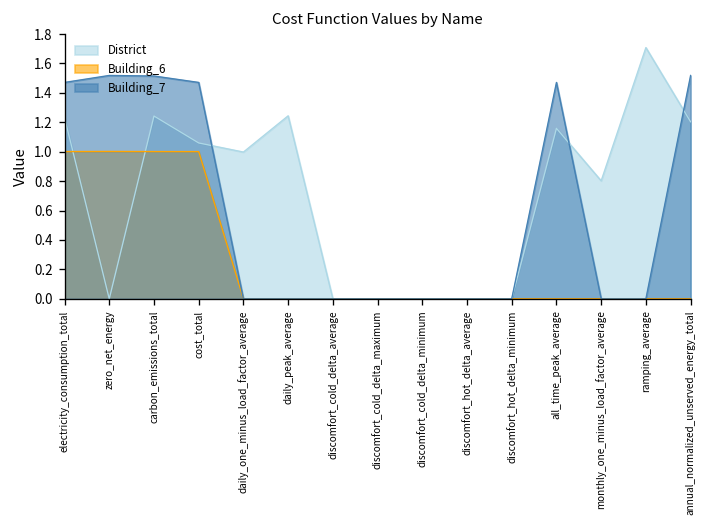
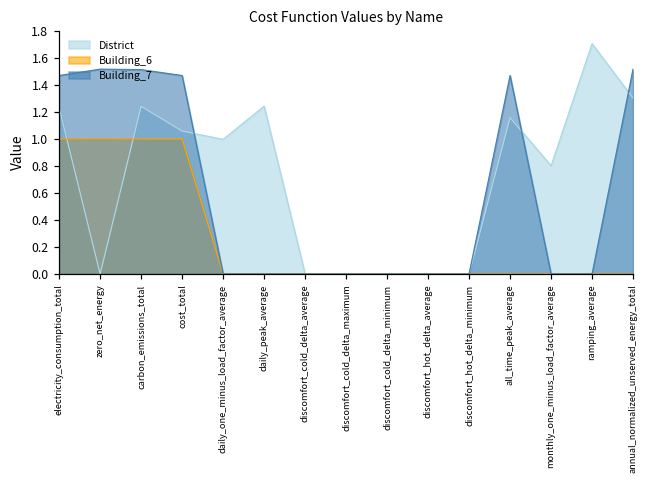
  {
    "District": {
      "electricity_consumption_total": 1.23,
      "zero_net_energy": 0.00,
      "carbon_emissions_total": 1.24,
      "cost_total": 1.06,
      "daily_one_minus_load_factor_average": 1.00,
      "daily_peak_average": 1.24,
      "all_time_peak_average": 1.16,
      "monthly_one_minus_load_factor_average": 0.80,
      "ramping_average": 1.71,
-     "annual_normalized_unserved_energy_total": 1.20
+     "annual_normalized_unserved_energy_total": 1.30
    },
    "Building_6": {
      "electricity_consumption_total": 1.00,
      "zero_net_energy": 1.00,
      "carbon_emissions_total": 1.00,
      "cost_total": 1.00,
      "all_time_peak_average": 0.00,
      "annual_normalized_unserved_energy_total": 0.00
    },
    "Building_7": {
      "electricity_consumption_total": 1.47,
      "zero_net_energy": 1.52,
      "carbon_emissions_total": 1.51,
      "cost_total": 1.47,
      "all_time_peak_average": 1.47,
      "annual_normalized_unserved_energy_total": 1.52
    }
  }
